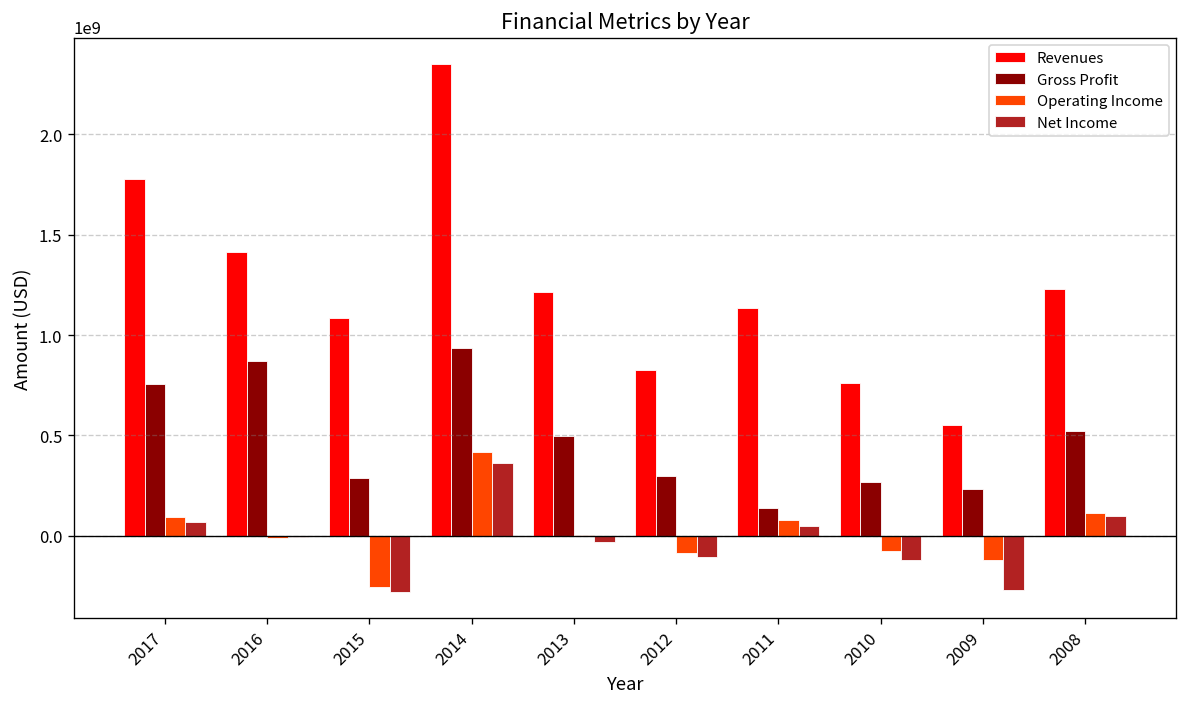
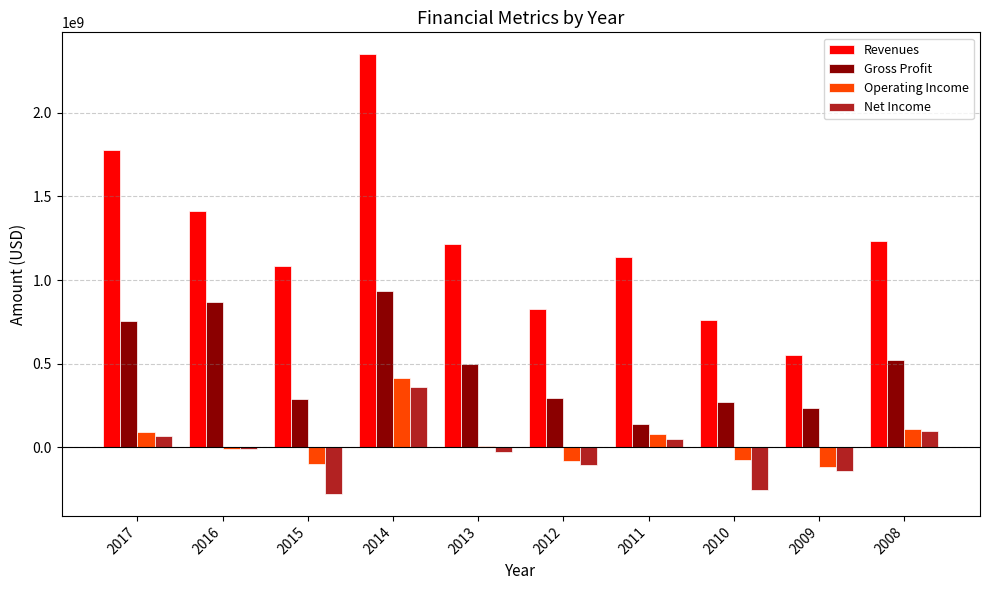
  {
    "Revenues": {
      "2017": 1780000000,
      "2016": 1410000000,
      "2015": 1080000000,
      "2014": 2350000000,
      "2013": 1210000000,
      "2012": 830000000,
      "2011": 1140000000,
      "2010": 760000000,
      "2009": 550000000,
      "2008": 1230000000
    },
    "Gross Profit": {
      "2017": 760000000,
      "2016": 870000000,
      "2015": 290000000,
      "2014": 940000000,
      "2013": 500000000,
      "2012": 300000000,
      "2011": 140000000,
      "2010": 270000000,
      "2009": 230000000,
      "2008": 520000000
    },
    "Operating Income": {
      "2017": 90000000,
-     "2015": -260000000,
+     "2015": -100000000,
      "2014": 420000000,
      "2012": -80000000,
      "2011": 80000000,
      "2010": -80000000,
      "2009": -120000000,
      "2008": 110000000
    },
    "Net Income": {
      "2017": 70000000,
      "2015": -280000000,
      "2014": 360000000,
      "2013": -30000000,
      "2012": -110000000,
      "2011": 50000000,
-     "2010": -120000000,
-     "2009": -270000000,
+     "2010": -260000000,
+     "2009": -140000000,
      "2008": 100000000
    }
  }
